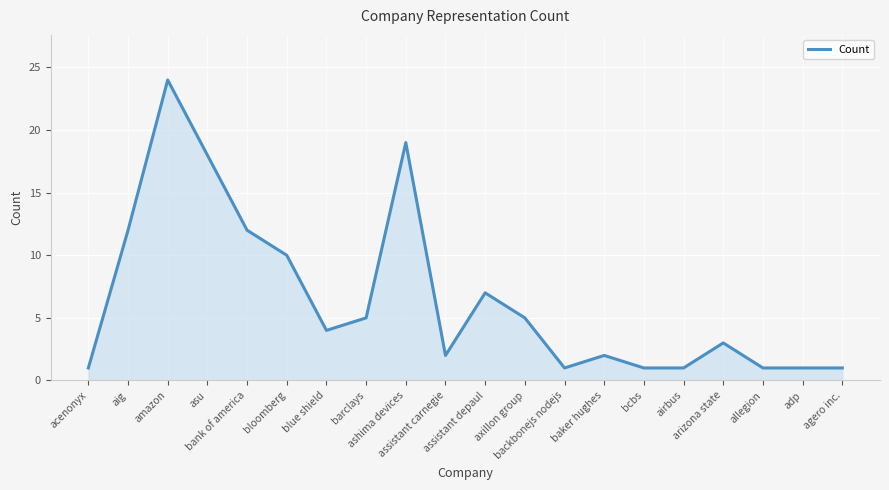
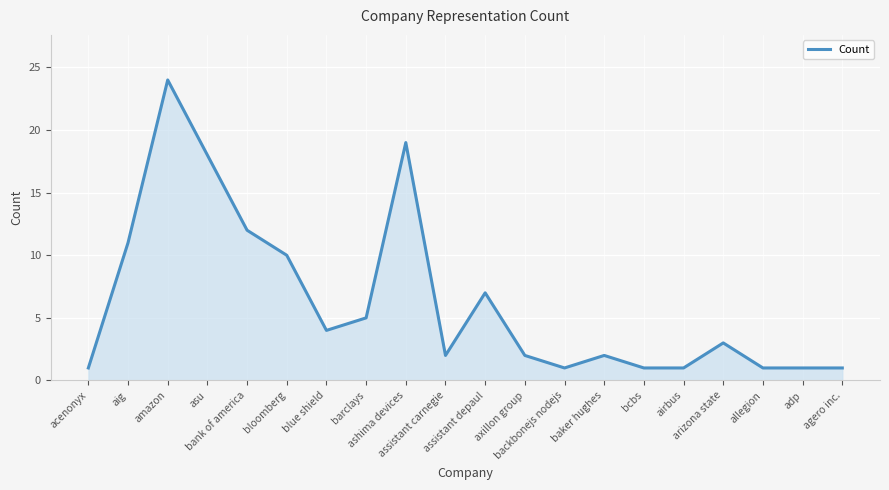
  {
    "acenonyx": 1,
-   "aig": 12,
+   "aig": 11,
    "amazon": 24,
    "asu": 18,
    "bank of america": 12,
    "bloomberg": 10,
    "blue shield": 4,
    "barclays": 5,
    "ashima devices": 19,
    "assistant carnegie": 2,
    "assistant depaul": 7,
-   "axillon group": 5,
+   "axillon group": 2,
    "backbonejs nodejs": 1,
    "baker hughes": 2,
    "bcbs": 1,
    "airbus": 1,
    "arizona state": 3,
    "allegion": 1,
    "adp": 1,
    "agero inc.": 1
  }
